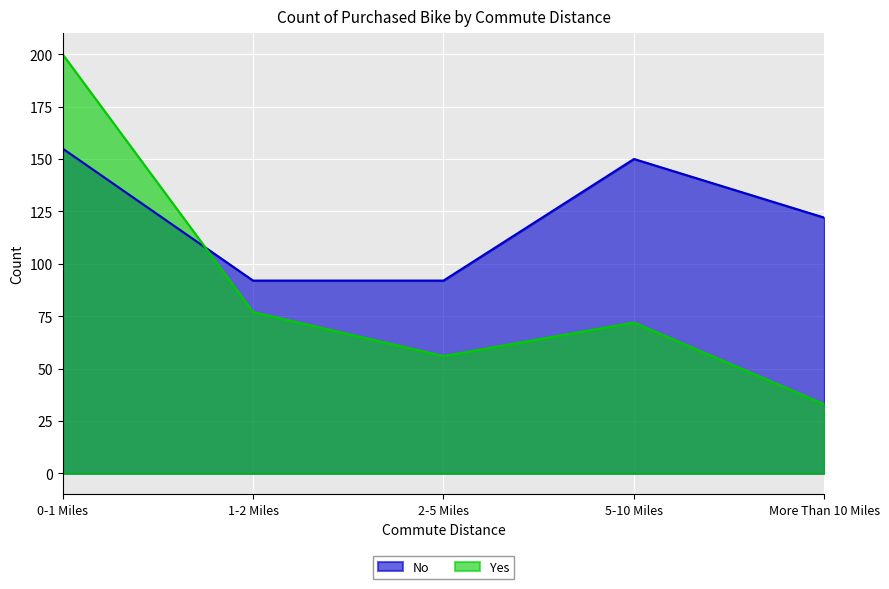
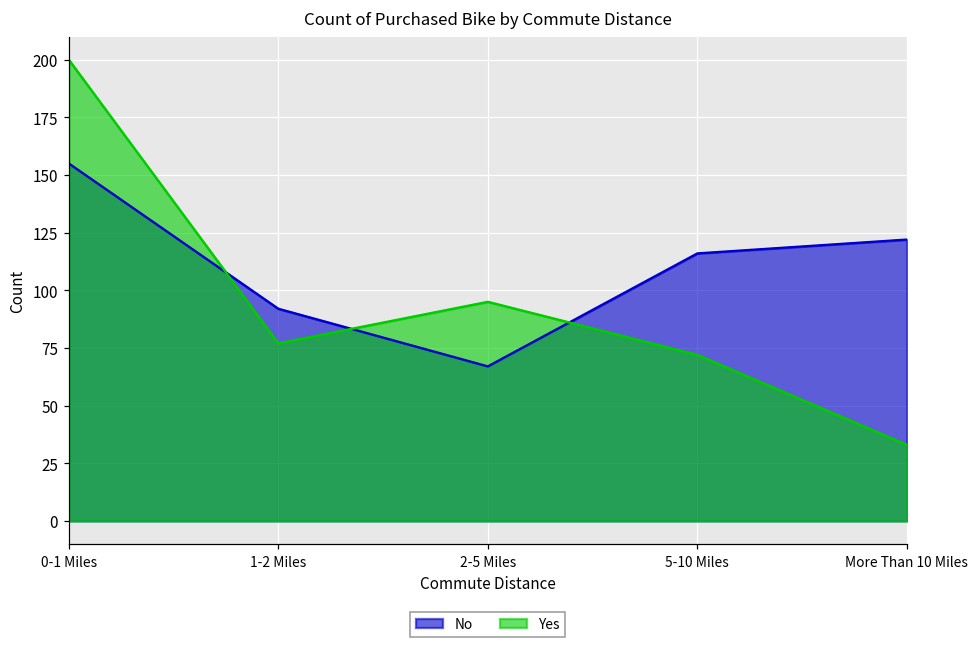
  {
    "No": {
      "0-1 Miles": 155,
      "1-2 Miles": 92,
-     "2-5 Miles": 92,
-     "5-10 Miles": 150,
+     "2-5 Miles": 67,
+     "5-10 Miles": 116,
      "More Than 10 Miles": 122
    },
    "Yes": {
      "0-1 Miles": 200,
      "1-2 Miles": 77,
-     "2-5 Miles": 56,
+     "2-5 Miles": 95,
      "5-10 Miles": 72,
      "More Than 10 Miles": 33
    }
  }
